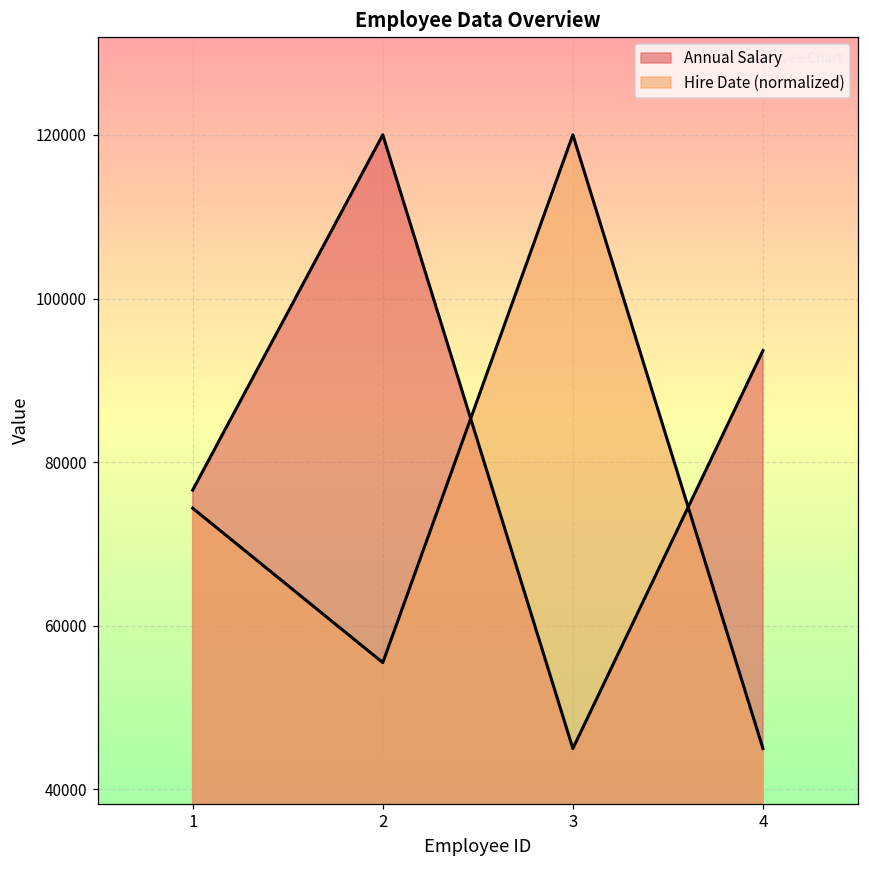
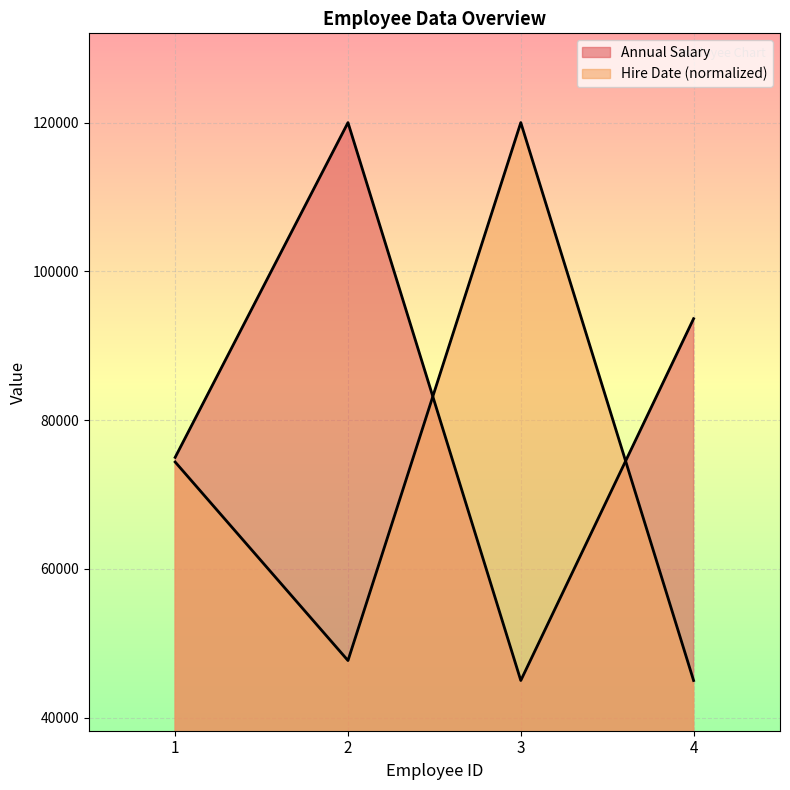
  {
    "Annual Salary": {
-     "1": 77000,
+     "1": 75000,
      "2": 120000,
      "3": 45000,
      "4": 94000
    },
    "Hire Date (normalized)": {
      "1": 74000,
-     "2": 56000,
+     "2": 48000,
      "3": 120000,
      "4": 45000
    }
  }
